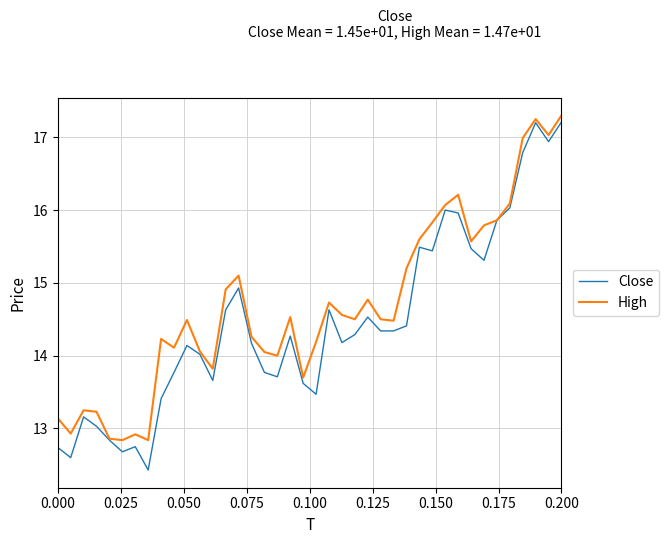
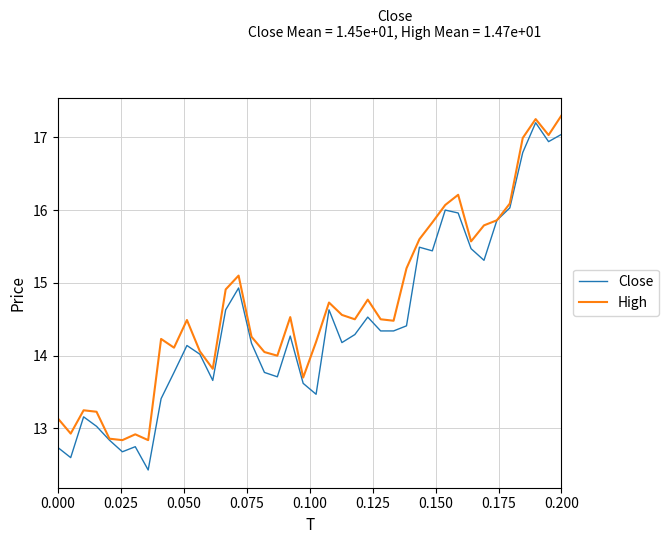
  {
    "Close": {
      "0.000": 12.7,
-     "0.200": 17.2
+     "0.200": 17.0
    },
    "High": {
      "0.000": 13.1,
      "0.200": 17.3
    }
  }
